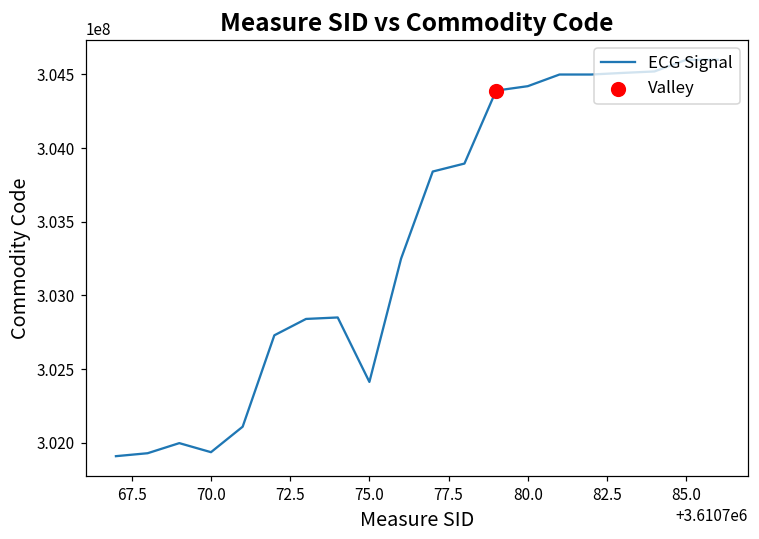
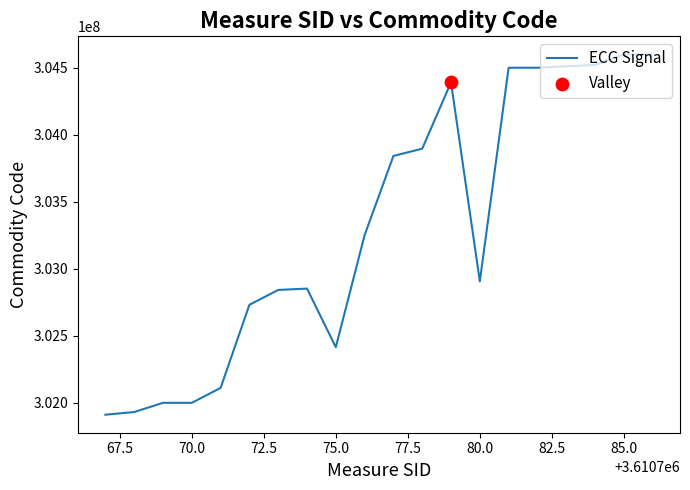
  {
    "ECG Signal": {
-     "70.0": 301940000,
+     "70.0": 302000000,
      "75.0": 302410000,
-     "80.0": 304420000
+     "80.0": 302910000
    }
  }
